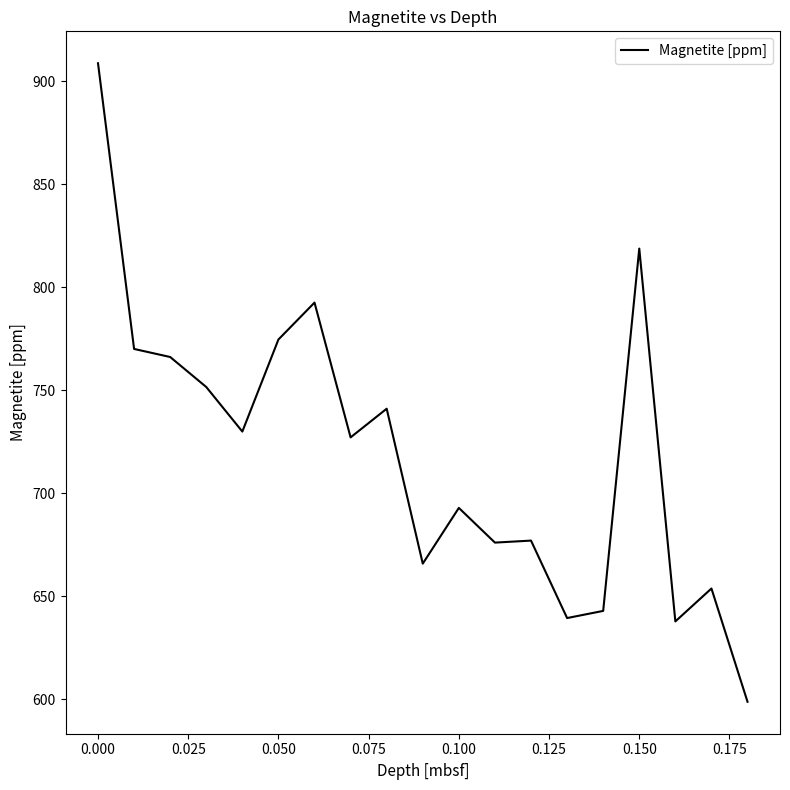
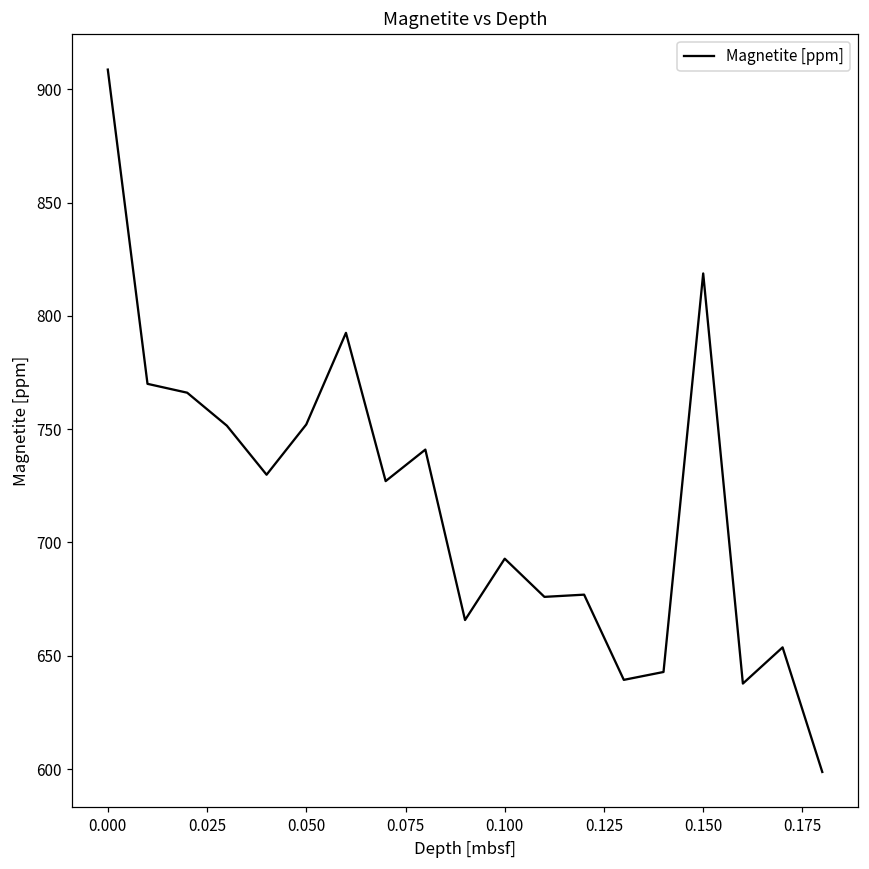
  {
    "0.000": 909,
-   "0.050": 775,
+   "0.050": 752,
    "0.100": 693,
    "0.150": 819
  }
